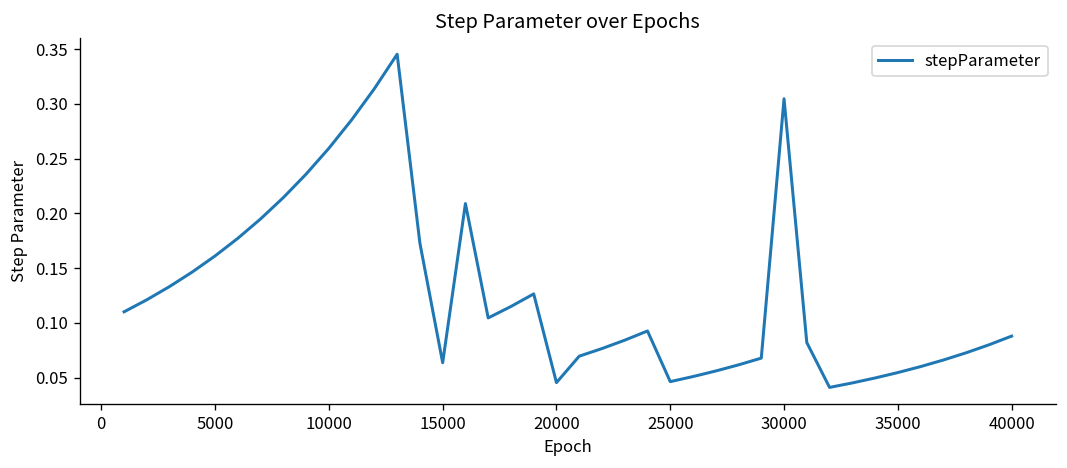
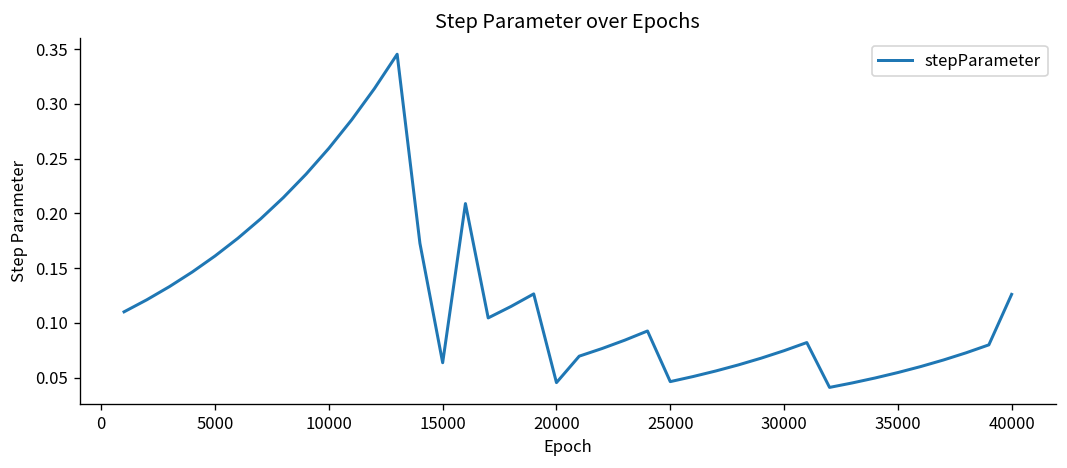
  {
    "5000": 0.16,
    "10000": 0.26,
    "15000": 0.06,
    "20000": 0.05,
    "25000": 0.05,
-   "30000": 0.30,
+   "30000": 0.07,
    "35000": 0.05,
-   "40000": 0.09
+   "40000": 0.13
  }
